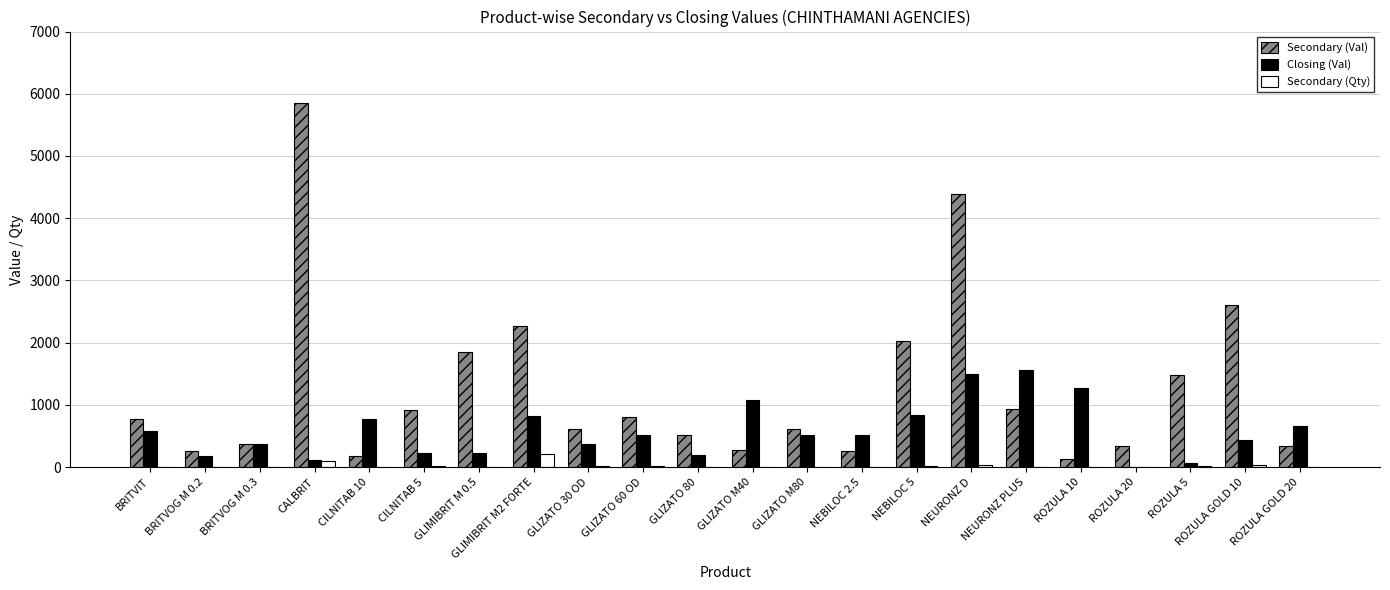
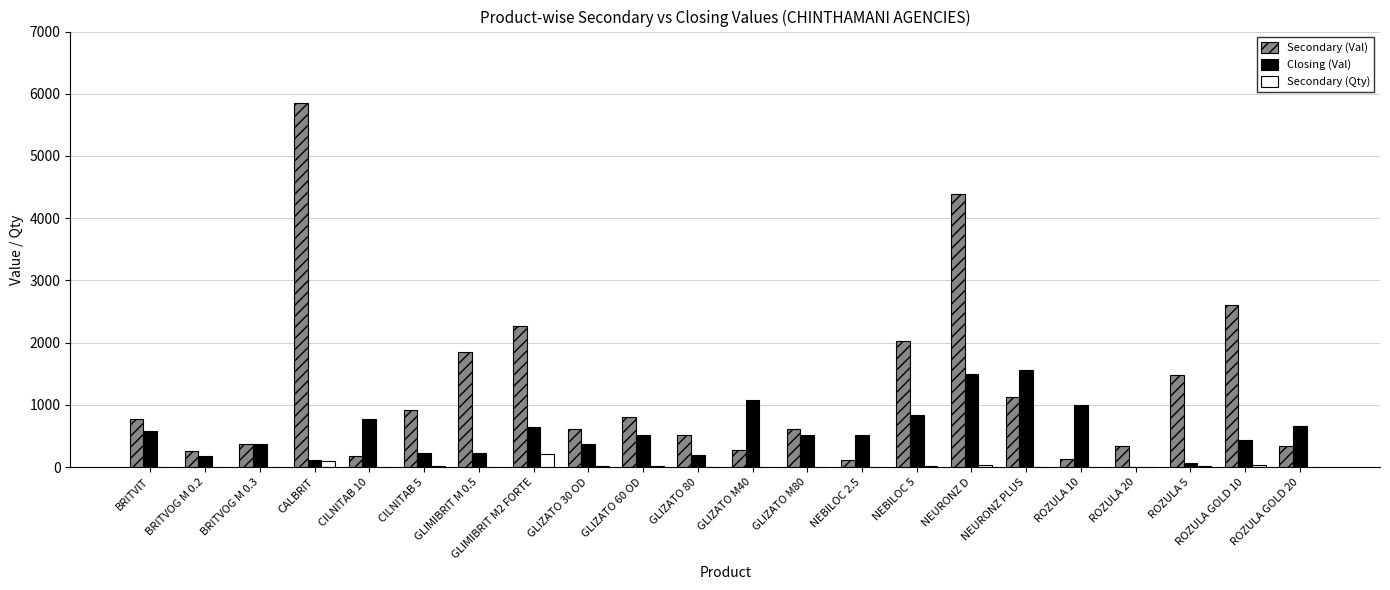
  {
    "Secondary (Val)": {
      "BRITVIT": 800,
      "BRITVOG M 0.2": 300,
      "BRITVOG M 0.3": 400,
      "CALBRIT": 5800,
      "CILNITAB 10": 200,
      "CILNITAB 5": 900,
      "GLIMIBRIT M 0.5": 1800,
      "GLIMIBRIT M2 FORTE": 2300,
      "GLIZATO 30 OD": 600,
      "GLIZATO 60 OD": 800,
      "GLIZATO 80": 500,
      "GLIZATO M40": 300,
      "GLIZATO M80": 600,
-     "NEBILOC 2.5": 300,
+     "NEBILOC 2.5": 100,
      "NEBILOC 5": 2000,
      "NEURONZ D": 4400,
-     "NEURONZ PLUS": 900,
+     "NEURONZ PLUS": 1100,
      "ROZULA 10": 100,
      "ROZULA 20": 300,
      "ROZULA 5": 1500,
      "ROZULA GOLD 10": 2600,
      "ROZULA GOLD 20": 300
    },
    "Closing (Val)": {
      "BRITVIT": 600,
      "BRITVOG M 0.2": 200,
      "BRITVOG M 0.3": 400,
      "CALBRIT": 100,
      "CILNITAB 10": 800,
      "CILNITAB 5": 200,
      "GLIMIBRIT M 0.5": 200,
-     "GLIMIBRIT M2 FORTE": 800,
+     "GLIMIBRIT M2 FORTE": 600,
      "GLIZATO 30 OD": 400,
      "GLIZATO 60 OD": 500,
      "GLIZATO 80": 200,
      "GLIZATO M40": 1100,
      "GLIZATO M80": 500,
      "NEBILOC 2.5": 500,
      "NEBILOC 5": 800,
      "NEURONZ D": 1500,
      "NEURONZ PLUS": 1600,
-     "ROZULA 10": 1300,
+     "ROZULA 10": 1000,
      "ROZULA 20": 0,
      "ROZULA 5": 100,
      "ROZULA GOLD 10": 400,
      "ROZULA GOLD 20": 700
    },
    "Secondary (Qty)": {
      "CALBRIT": 100,
      "GLIMIBRIT M2 FORTE": 200
    }
  }
